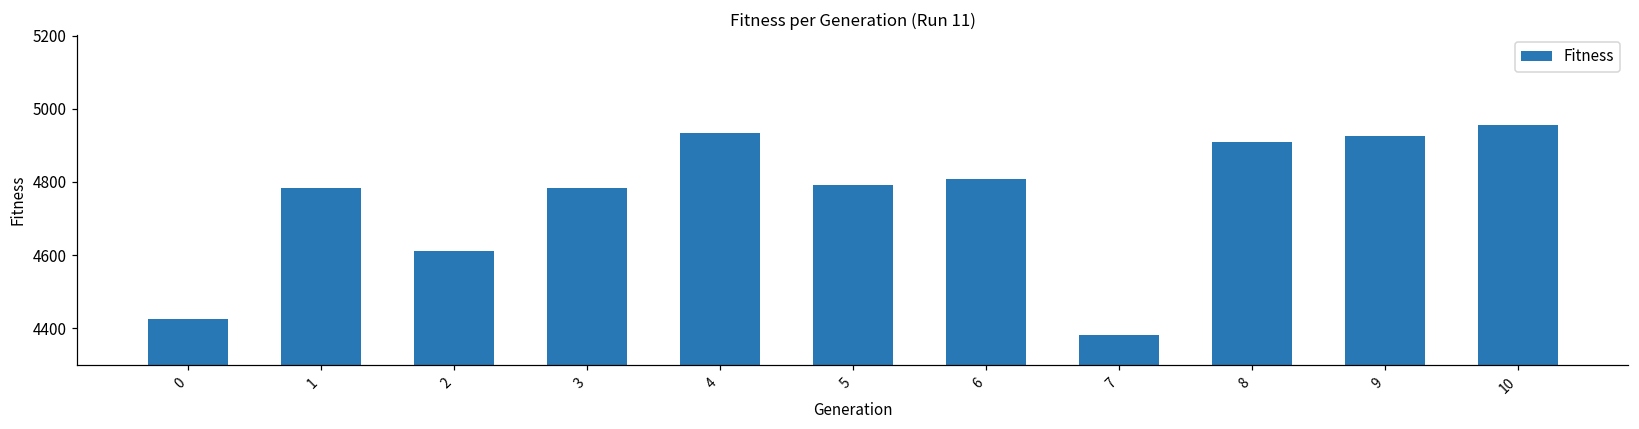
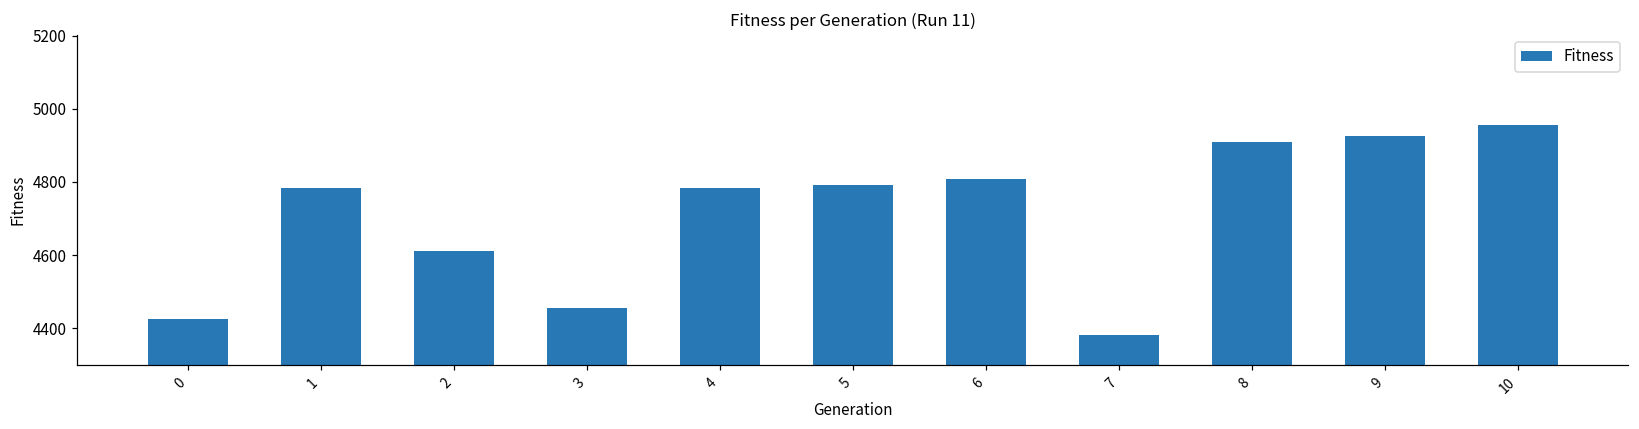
  {
    "0": 4420,
    "1": 4780,
    "2": 4610,
-   "3": 4780,
-   "4": 4930,
+   "3": 4450,
+   "4": 4780,
    "5": 4790,
    "6": 4810,
    "7": 4380,
    "8": 4910,
    "9": 4930,
    "10": 4960
  }
